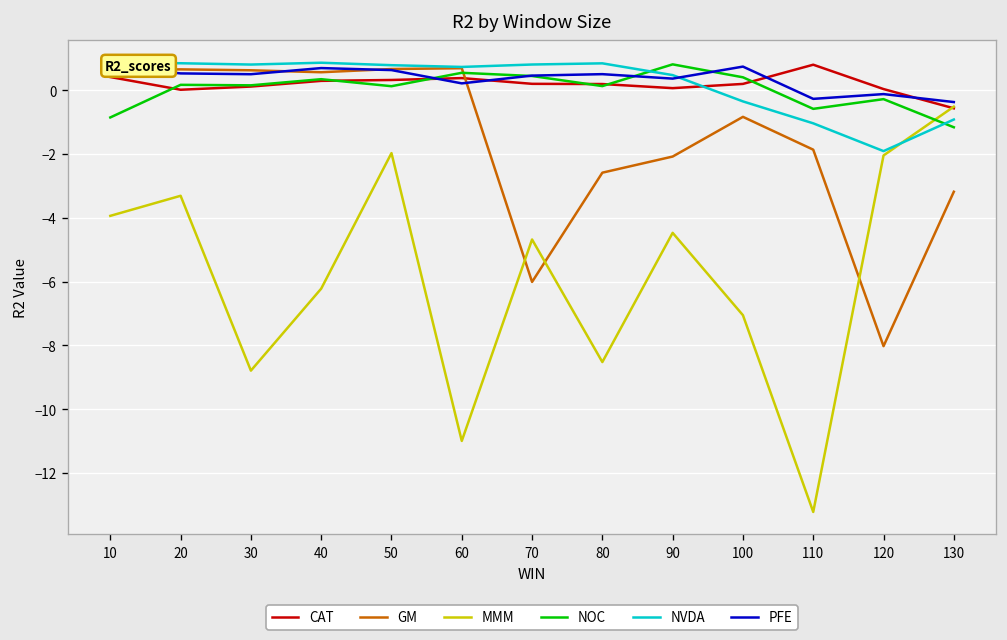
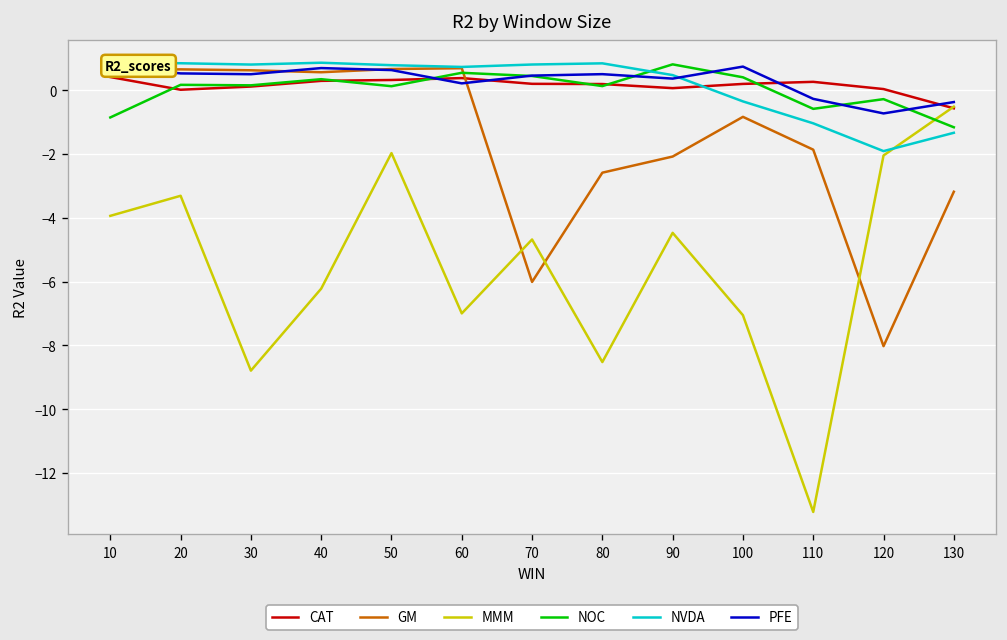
  {
    "CAT": {
      "20": 0.0,
      "50": 0.3,
      "60": 0.4,
      "70": 0.2,
      "90": 0.1,
      "100": 0.2,
-     "110": 0.8,
+     "110": 0.3,
      "120": 0.0
    },
    "GM": {
      "20": 0.7,
      "30": 0.6,
      "40": 0.6,
      "70": -6.0,
      "80": -2.6,
      "90": -2.1,
      "100": -0.8,
      "110": -1.9,
      "120": -8.0,
      "130": -3.2
    },
    "MMM": {
      "10": -3.9,
      "20": -3.3,
      "30": -8.8,
      "40": -6.2,
      "50": -2.0,
-     "60": -11.0,
+     "60": -7.0,
      "70": -4.7,
      "80": -8.5,
      "90": -4.5,
      "100": -7.1,
      "110": -13.2,
      "120": -2.0
    },
    "NOC": {
      "10": -0.9,
      "20": 0.2,
      "50": 0.1,
      "60": 0.5,
      "90": 0.8,
      "100": 0.4,
      "110": -0.6,
      "120": -0.3,
      "130": -1.2
    },
    "NVDA": {
      "20": 0.8,
      "30": 0.8,
      "40": 0.9,
      "50": 0.8,
      "70": 0.8,
      "80": 0.8,
      "90": 0.5,
      "100": -0.4,
      "110": -1.0,
      "120": -1.9,
-     "130": -0.9
+     "130": -1.3
    },
    "PFE": {
      "20": 0.5,
      "30": 0.5,
      "40": 0.7,
      "60": 0.2,
      "80": 0.5,
      "90": 0.4,
      "100": 0.7,
      "110": -0.3,
-     "120": -0.1,
+     "120": -0.7,
      "130": -0.4
    }
  }
